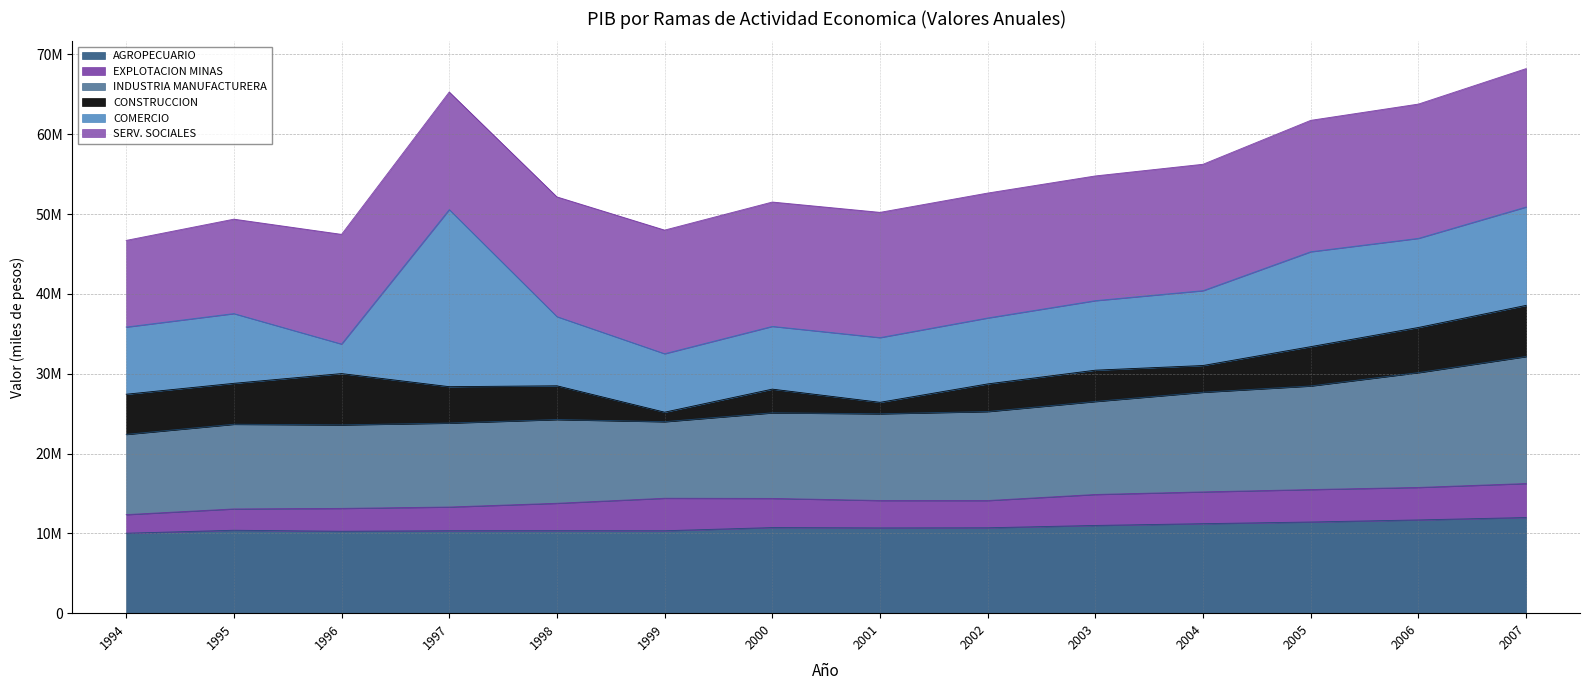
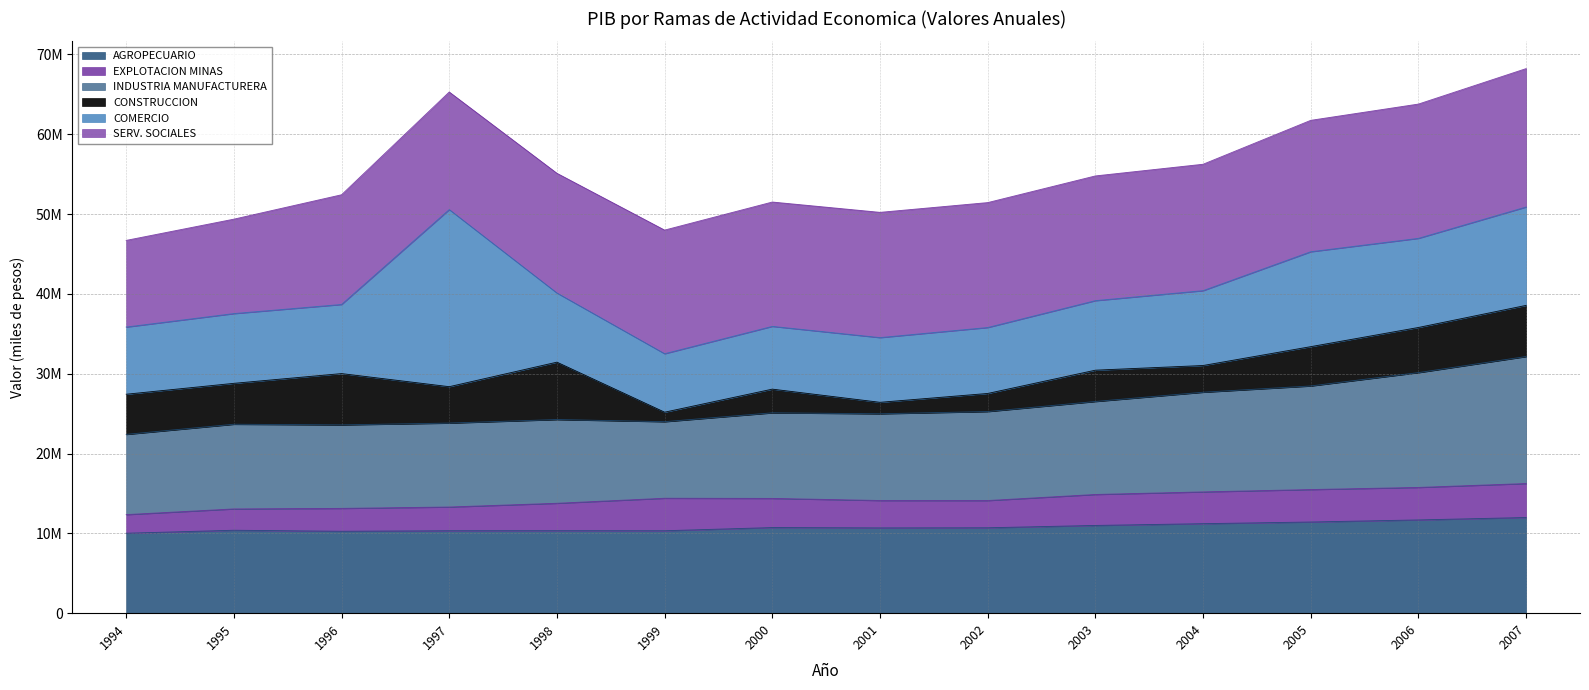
  {
    "CONSTRUCCION": {
      "1994": 5000000,
      "1995": 5000000,
      "1996": 6000000,
      "1997": 5000000,
-     "1998": 4000000,
+     "1998": 7000000,
      "1999": 1000000,
      "2000": 3000000,
      "2001": 1000000,
-     "2002": 3000000,
+     "2002": 2000000,
      "2003": 4000000,
      "2004": 3000000,
      "2005": 5000000,
      "2006": 6000000,
      "2007": 6000000
    },
    "COMERCIO": {
      "1994": 8000000,
      "1995": 9000000,
-     "1996": 4000000,
+     "1996": 9000000,
      "1997": 22000000,
      "1998": 9000000,
      "1999": 7000000,
      "2000": 8000000,
      "2001": 8000000,
      "2002": 8000000,
      "2003": 9000000,
      "2004": 9000000,
      "2005": 12000000,
      "2006": 11000000,
      "2007": 12000000
    }
  }
